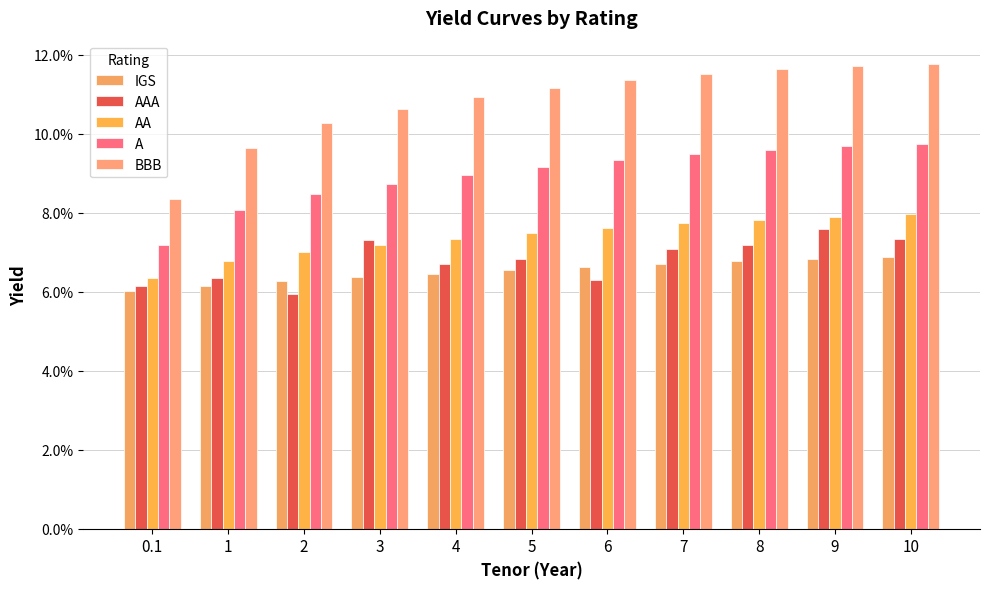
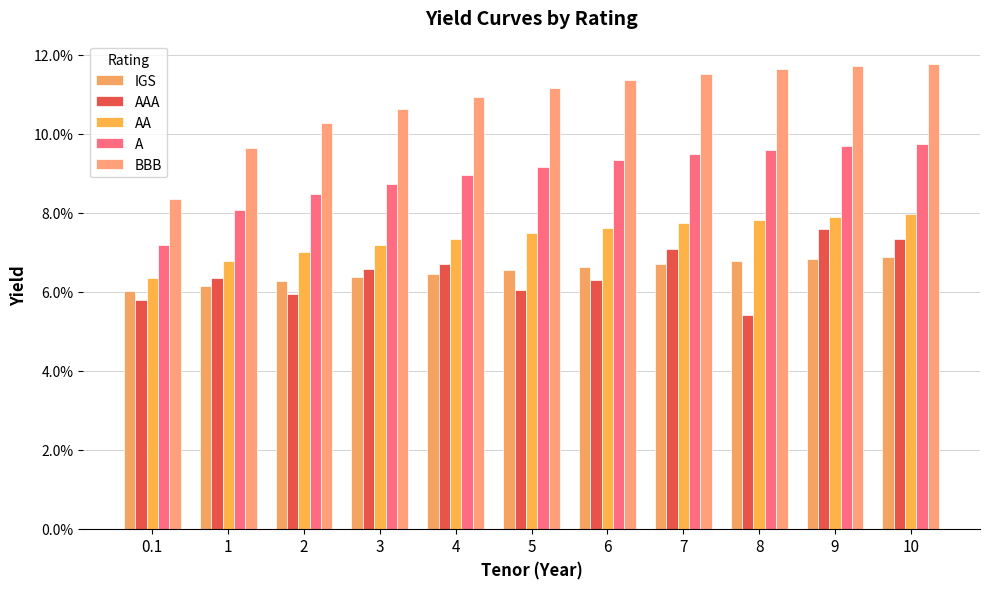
  {
    "AAA": {
-     "0.1": "6.1%",
+     "0.1": "5.8%",
      "1": "6.4%",
      "2": "5.9%",
-     "3": "7.3%",
+     "3": "6.6%",
      "4": "6.7%",
-     "5": "6.8%",
+     "5": "6.0%",
      "6": "6.3%",
      "7": "7.1%",
-     "8": "7.2%",
+     "8": "5.4%",
      "9": "7.6%",
      "10": "7.3%"
    }
  }
